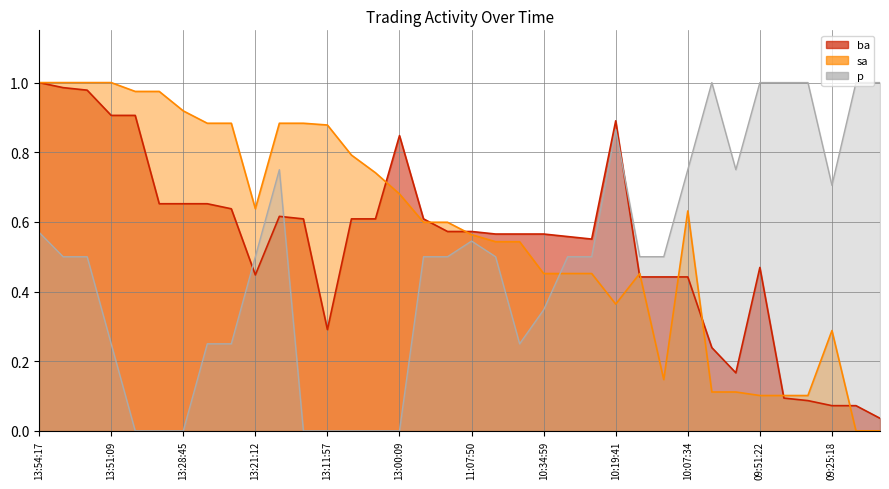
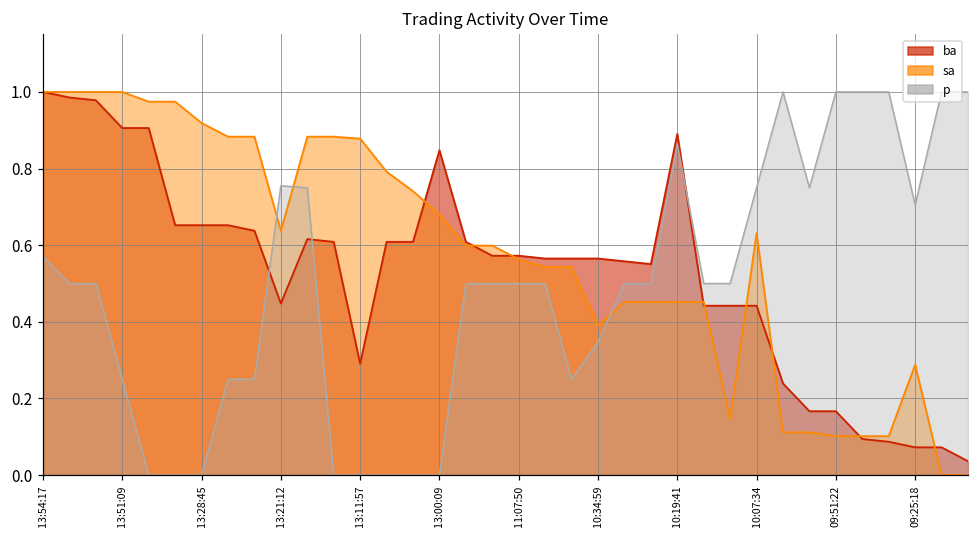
  {
    "ba": {
      "13:51:09": 0.91,
      "13:28:45": 0.65,
      "13:21:12": 0.45,
      "13:11:57": 0.29,
      "13:00:09": 0.85,
      "11:07:50": 0.57,
      "10:34:59": 0.57,
      "10:19:41": 0.89,
      "10:07:34": 0.44,
-     "09:51:22": 0.47,
+     "09:51:22": 0.17,
      "09:25:18": 0.07
    },
    "sa": {
      "13:51:09": 1.00,
      "13:28:45": 0.92,
      "13:21:12": 0.64,
      "13:11:57": 0.88,
      "13:00:09": 0.68,
      "11:07:50": 0.56,
-     "10:34:59": 0.45,
-     "10:19:41": 0.36,
+     "10:34:59": 0.39,
+     "10:19:41": 0.45,
      "10:07:34": 0.63,
      "09:51:22": 0.10,
      "09:25:18": 0.29
    },
    "p": {
      "13:54:17": 0.57,
      "13:51:09": 0.25,
      "13:28:45": 0.00,
-     "13:21:12": 0.50,
+     "13:21:12": 0.76,
      "13:11:57": 0.00,
      "13:00:09": 0.00,
-     "11:07:50": 0.55,
+     "11:07:50": 0.50,
      "10:34:59": 0.35,
      "10:19:41": 0.87,
      "10:07:34": 0.75,
      "09:51:22": 1.00,
      "09:25:18": 0.71
    }
  }
